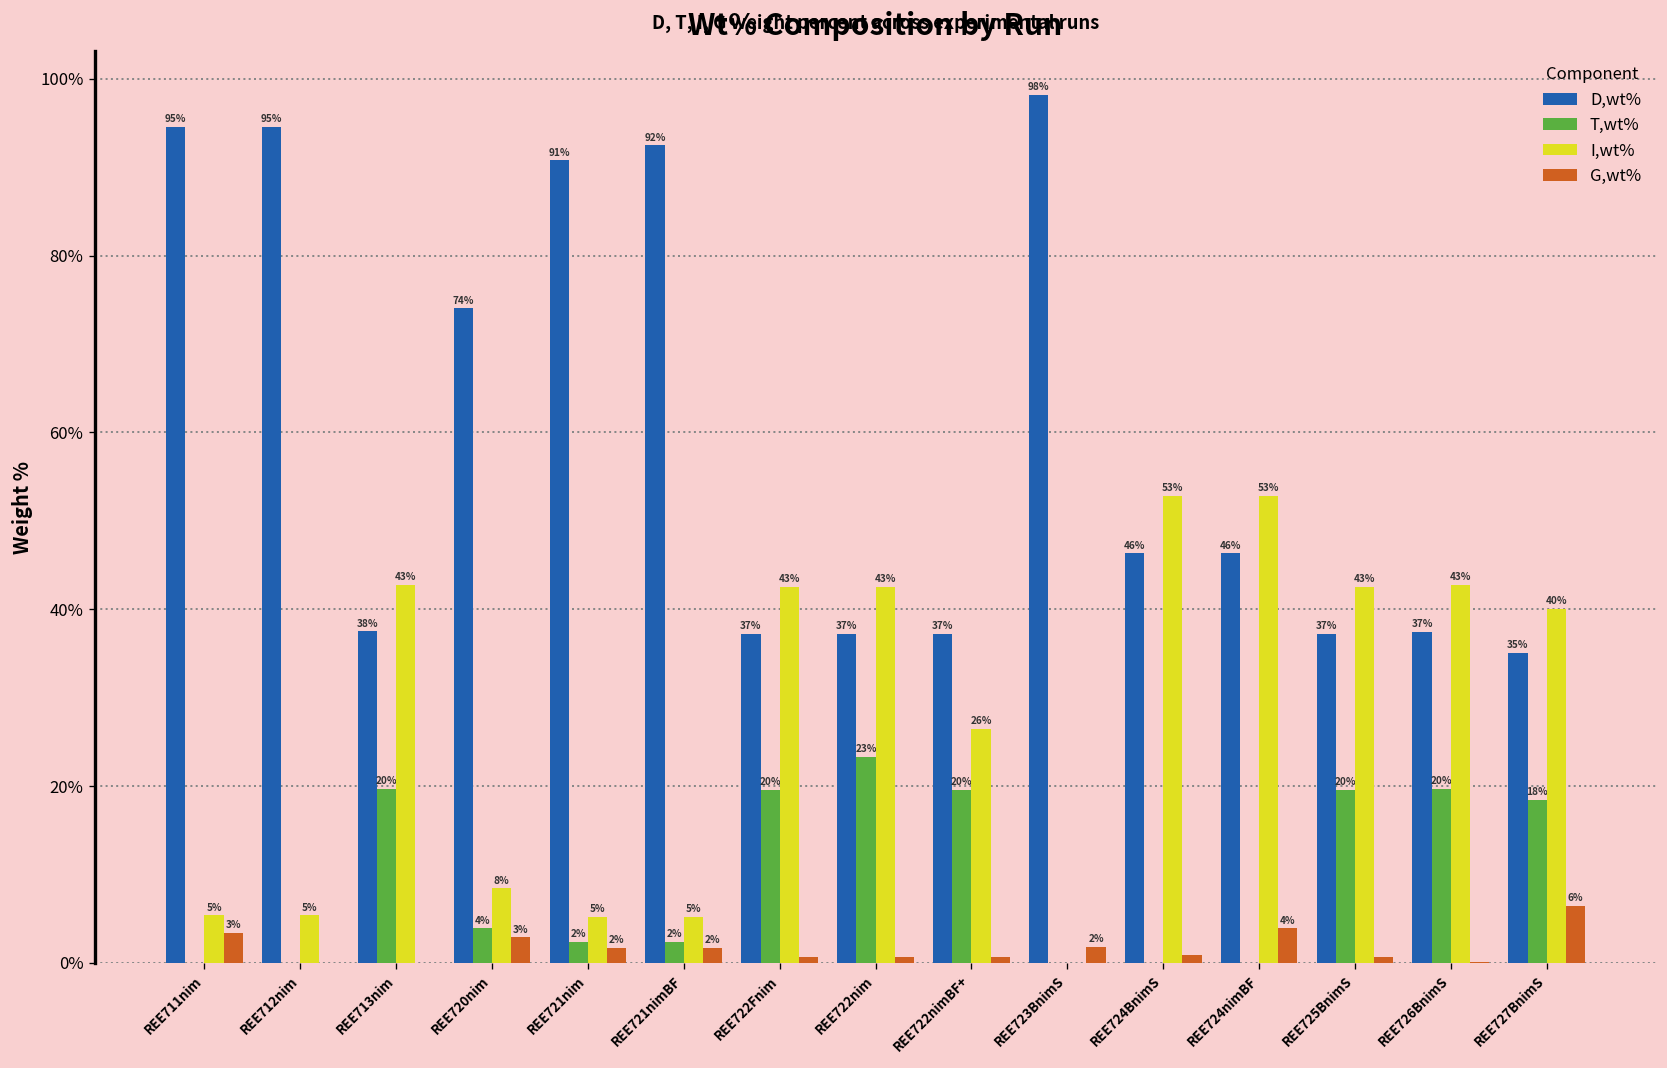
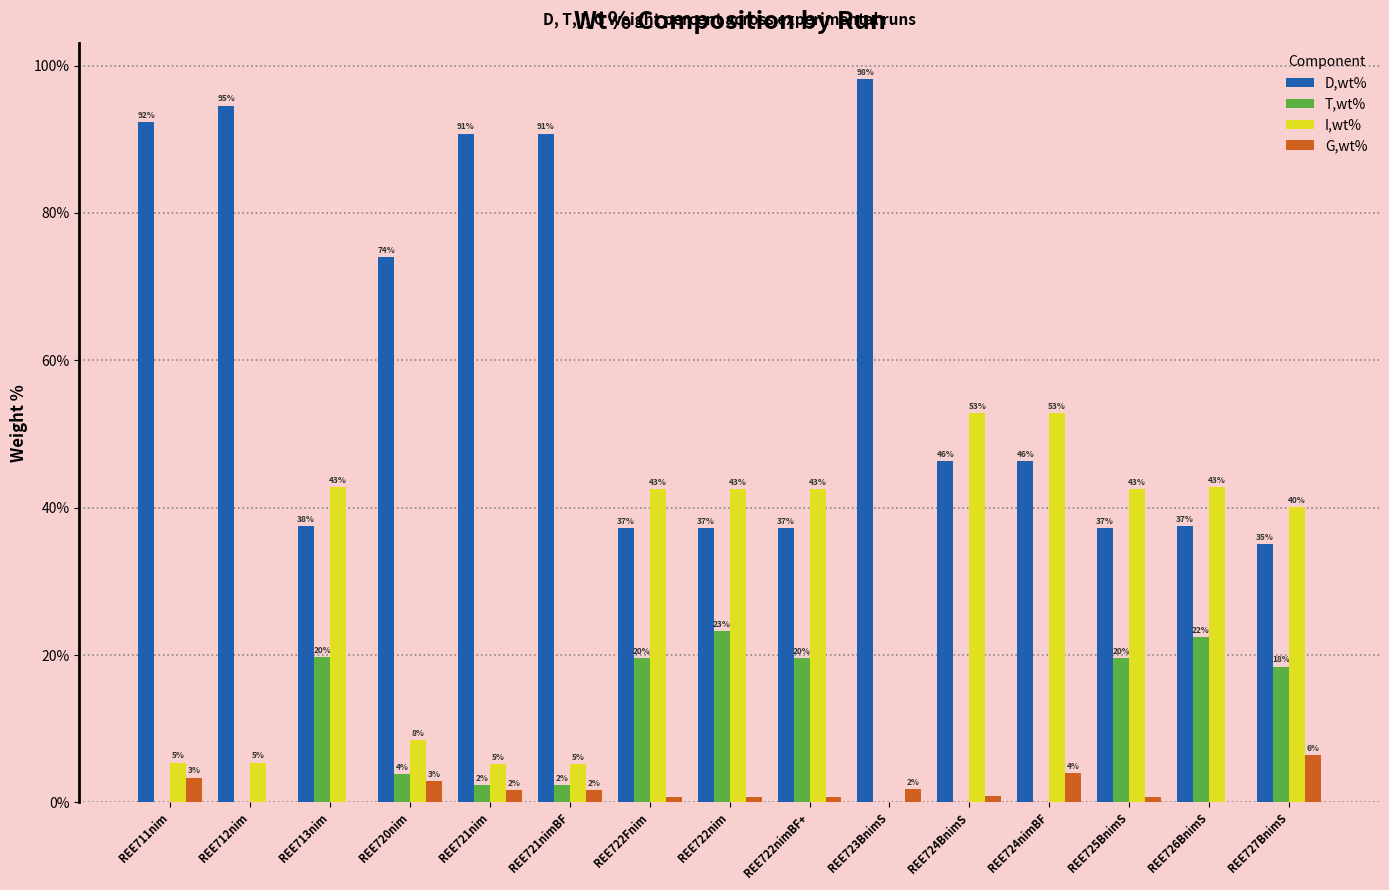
  {
    "D,wt%": {
-     "REE711nim": "95%",
+     "REE711nim": "92%",
      "REE712nim": "95%",
      "REE713nim": "38%",
      "REE720nim": "74%",
      "REE721nim": "91%",
-     "REE721nimBF": "92%",
+     "REE721nimBF": "91%",
      "REE722Fnim": "37%",
      "REE722nim": "37%",
      "REE722nimBF+": "37%",
      "REE723BnimS": "98%",
      "REE724BnimS": "46%",
      "REE724nimBF": "46%",
      "REE725BnimS": "37%",
      "REE726BnimS": "37%",
      "REE727BnimS": "35%"
    },
    "T,wt%": {
      "REE713nim": "20%",
      "REE720nim": "4%",
      "REE721nim": "2%",
      "REE721nimBF": "2%",
      "REE722Fnim": "20%",
      "REE722nim": "23%",
      "REE722nimBF+": "20%",
      "REE725BnimS": "20%",
-     "REE726BnimS": "20%",
+     "REE726BnimS": "22%",
      "REE727BnimS": "18%"
    },
    "I,wt%": {
      "REE711nim": "5%",
      "REE712nim": "5%",
      "REE713nim": "43%",
      "REE720nim": "8%",
      "REE721nim": "5%",
      "REE721nimBF": "5%",
      "REE722Fnim": "43%",
      "REE722nim": "43%",
-     "REE722nimBF+": "26%",
+     "REE722nimBF+": "43%",
      "REE724BnimS": "53%",
      "REE724nimBF": "53%",
      "REE725BnimS": "43%",
      "REE726BnimS": "43%",
      "REE727BnimS": "40%"
    },
    "G,wt%": {
      "REE711nim": "3%",
      "REE720nim": "3%",
      "REE721nim": "2%",
      "REE721nimBF": "2%",
      "REE723BnimS": "2%",
      "REE724nimBF": "4%",
      "REE727BnimS": "6%"
    }
  }
